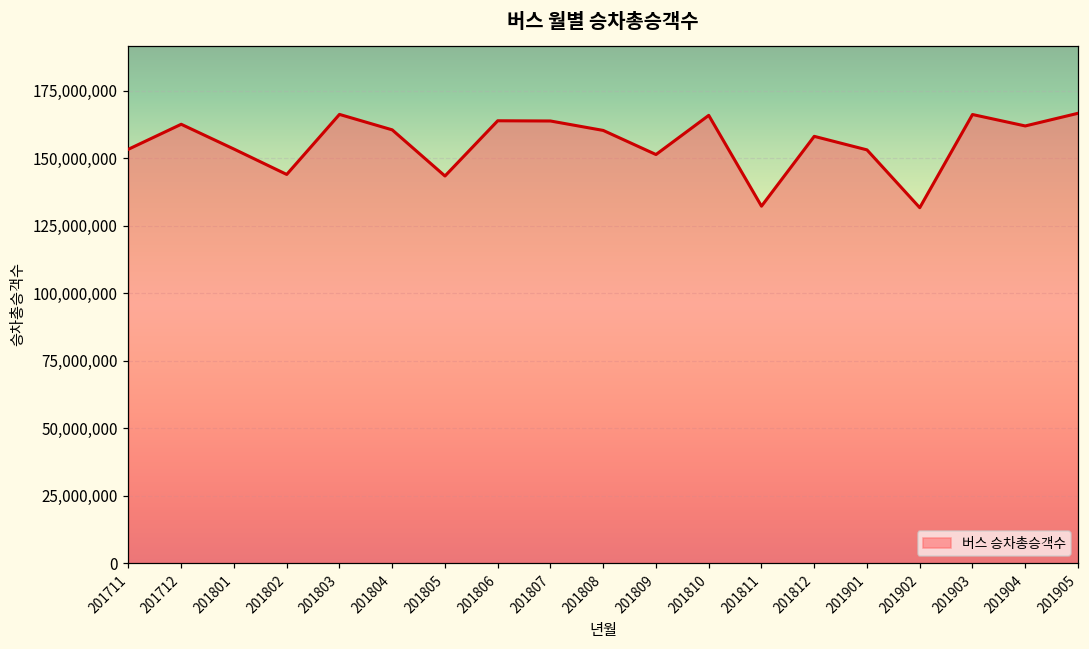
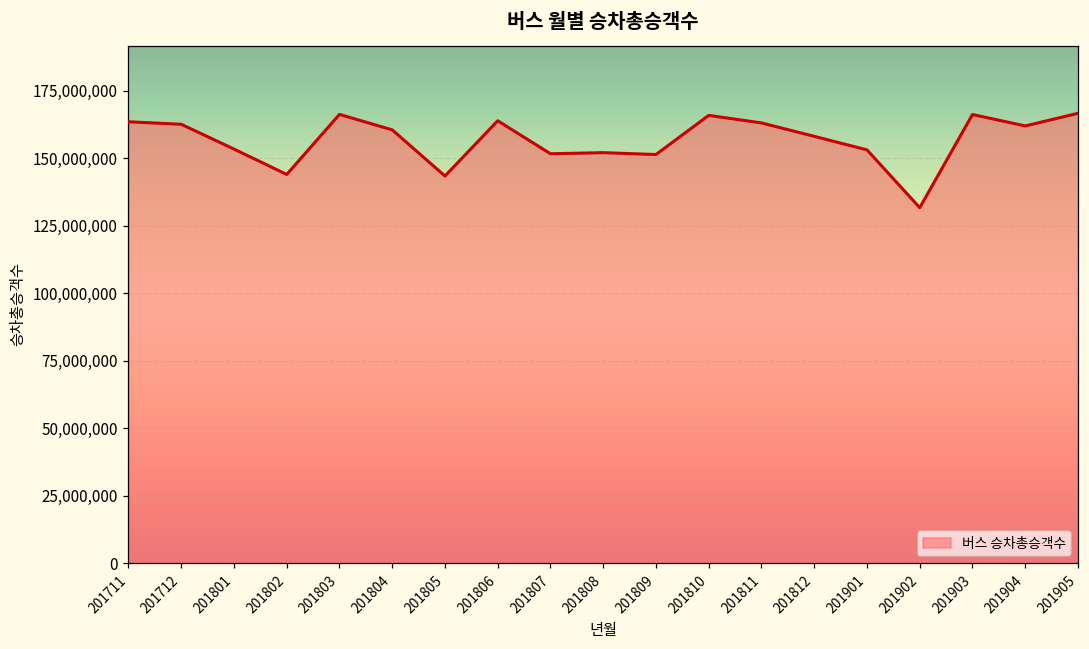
  {
-   "201711": "153,000,000",
+   "201711": "163,000,000",
    "201712": "163,000,000",
    "201801": "153,000,000",
    "201802": "144,000,000",
    "201803": "166,000,000",
    "201804": "160,000,000",
    "201805": "143,000,000",
    "201806": "164,000,000",
-   "201807": "164,000,000",
-   "201808": "160,000,000",
+   "201807": "152,000,000",
+   "201808": "152,000,000",
    "201809": "151,000,000",
    "201810": "166,000,000",
-   "201811": "132,000,000",
+   "201811": "163,000,000",
    "201812": "158,000,000",
    "201901": "153,000,000",
    "201902": "132,000,000",
    "201903": "166,000,000",
    "201904": "162,000,000",
    "201905": "167,000,000"
  }
